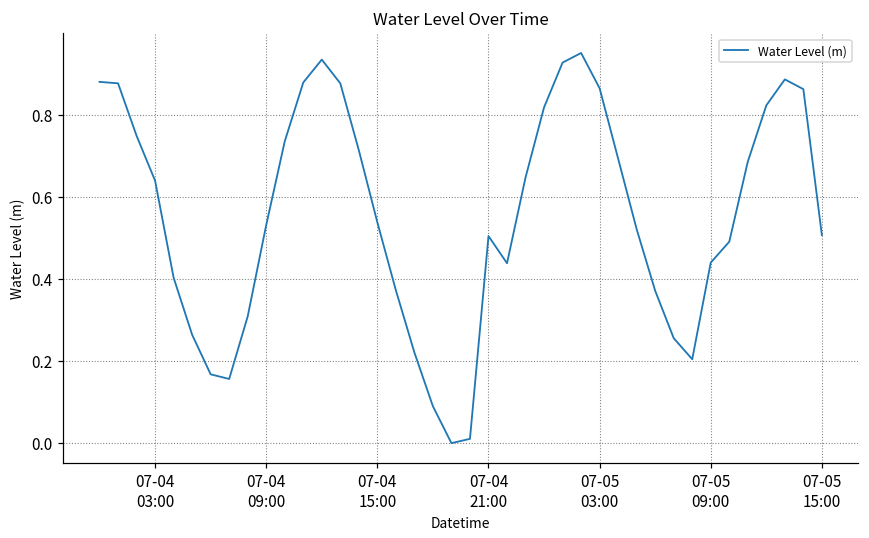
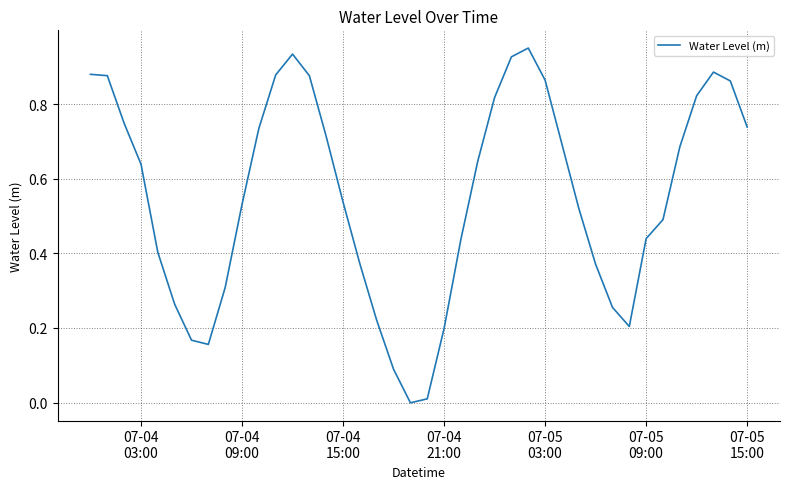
  {
    "07-04 03:00": 0.64,
    "07-04 09:00": 0.53,
    "07-04 15:00": 0.54,
-   "07-04 21:00": 0.50,
+   "07-04 21:00": 0.20,
    "07-05 03:00": 0.87,
    "07-05 09:00": 0.44,
-   "07-05 15:00": 0.51
+   "07-05 15:00": 0.74
  }
